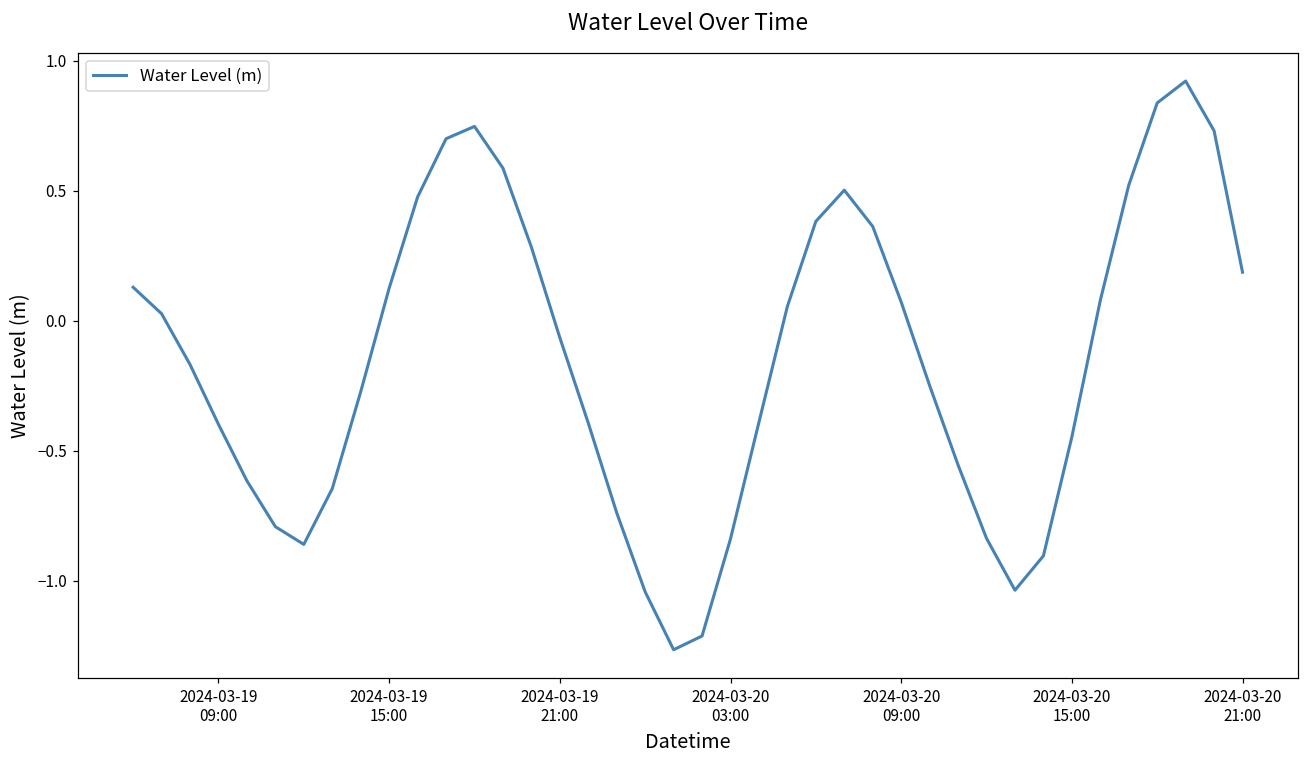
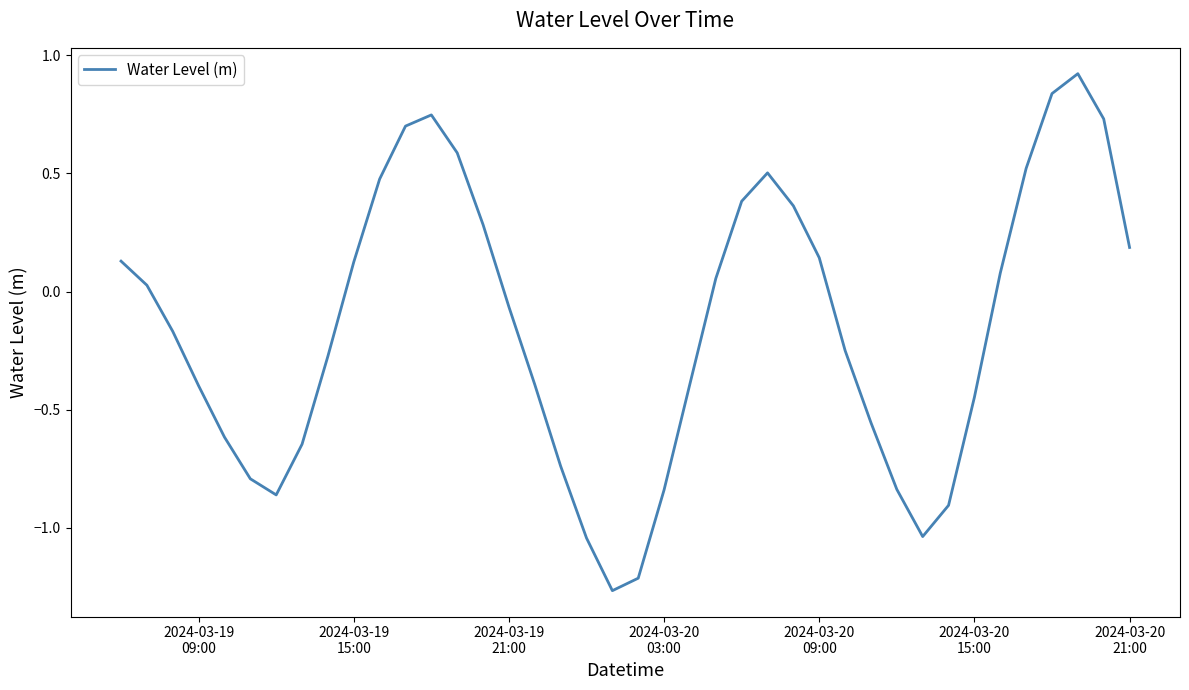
  {
    "2024-03-19 09:00": -0.40,
    "2024-03-19 15:00": 0.13,
    "2024-03-19 21:00": -0.07,
    "2024-03-20 03:00": -0.84,
-   "2024-03-20 09:00": 0.07,
+   "2024-03-20 09:00": 0.14,
    "2024-03-20 15:00": -0.45,
    "2024-03-20 21:00": 0.19
  }
